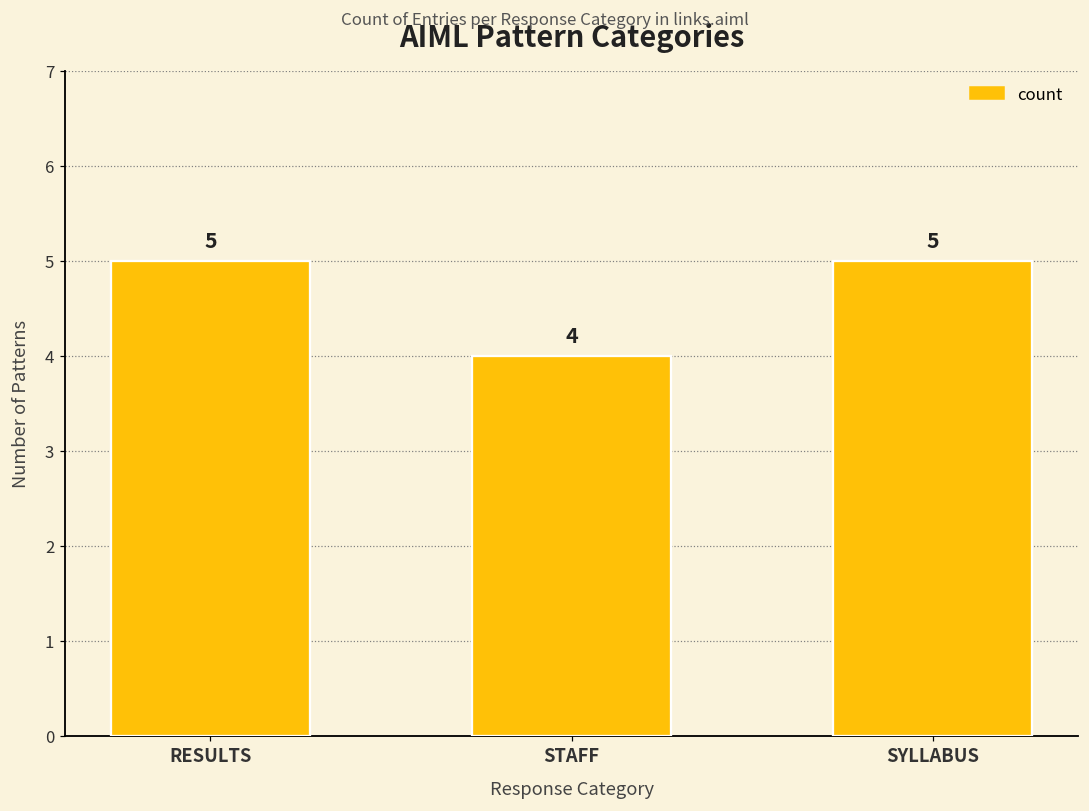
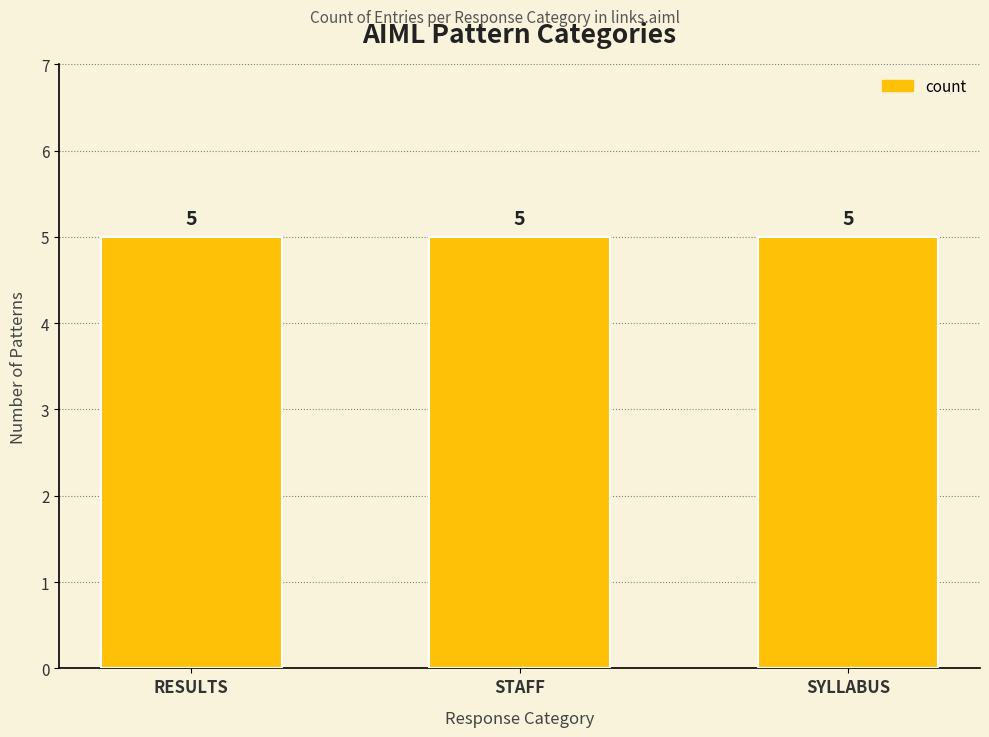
  {
    "RESULTS": 5,
-   "STAFF": 4,
+   "STAFF": 5,
    "SYLLABUS": 5
  }
